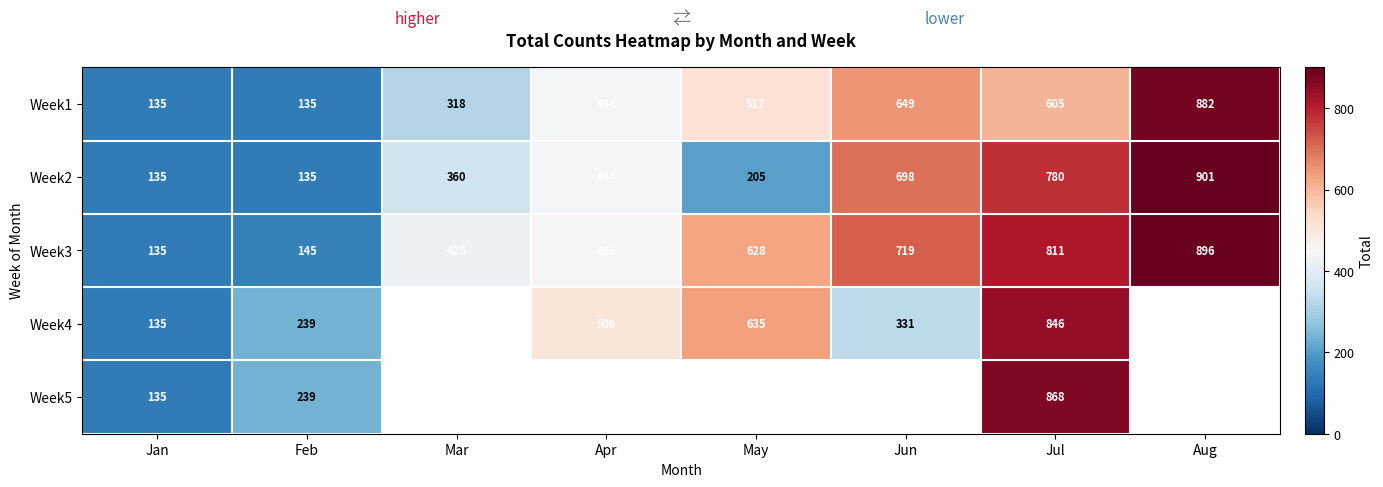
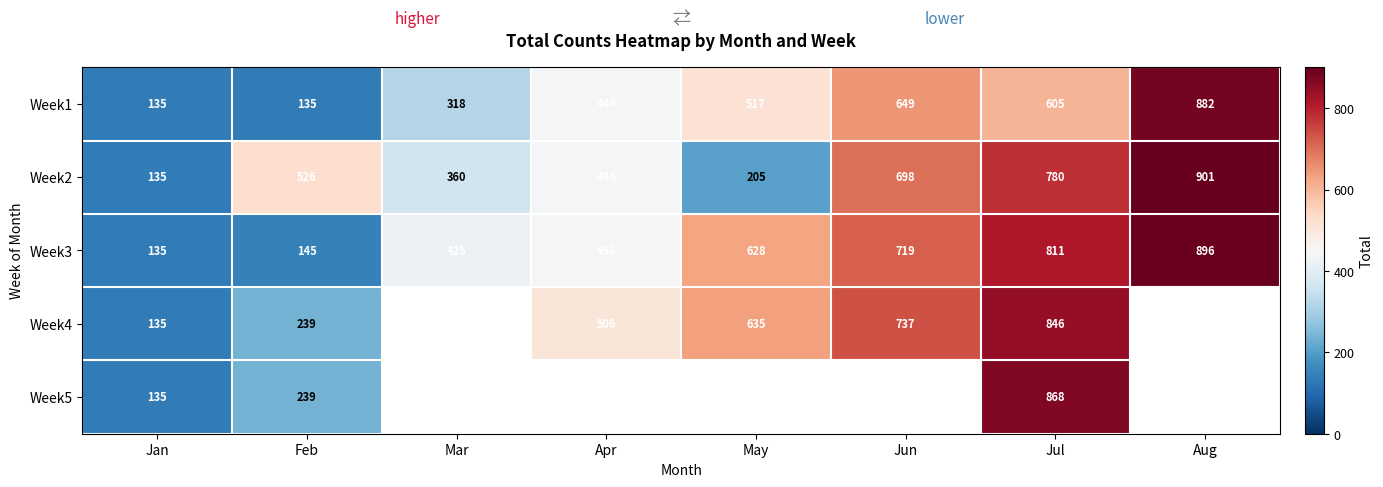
  {
    "Week1": {
      "Jan": 135,
      "Feb": 135,
      "Mar": 318,
      "Jun": 649,
      "Jul": 605,
      "Aug": 882
    },
    "Week2": {
      "Jan": 135,
-     "Feb": 135,
+     "Feb": 526,
      "Mar": 360,
      "May": 205,
      "Jun": 698,
      "Jul": 780,
      "Aug": 901
    },
    "Week3": {
      "Jan": 135,
      "Feb": 145,
      "May": 628,
      "Jun": 719,
      "Jul": 811,
      "Aug": 896
    },
    "Week4": {
      "Jan": 135,
      "Feb": 239,
      "May": 635,
-     "Jun": 331,
+     "Jun": 737,
      "Jul": 846
    },
    "Week5": {
      "Jan": 135,
      "Feb": 239,
      "Jul": 868
    }
  }
